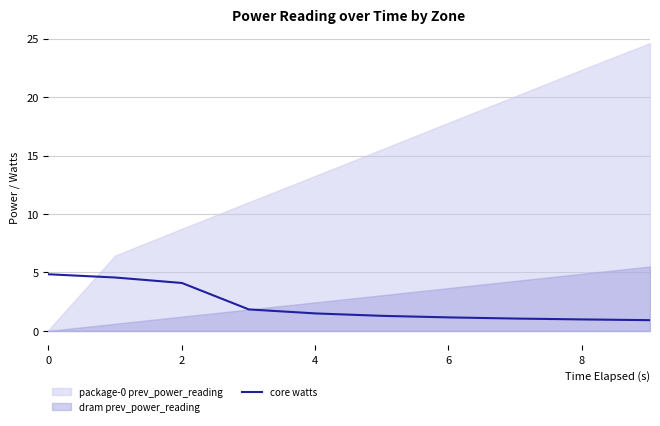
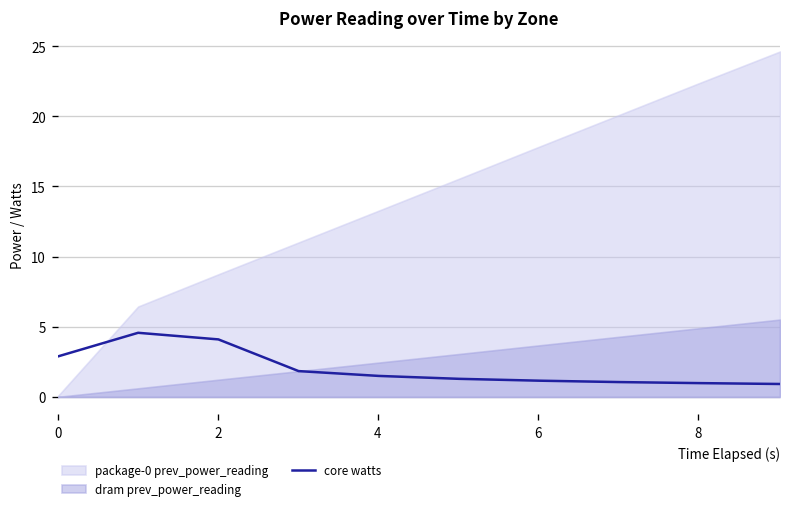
  {
    "core watts": {
-     "0": 4.8,
+     "0": 2.9,
      "2": 4.1,
      "4": 1.5,
      "6": 1.2
    }
  }
